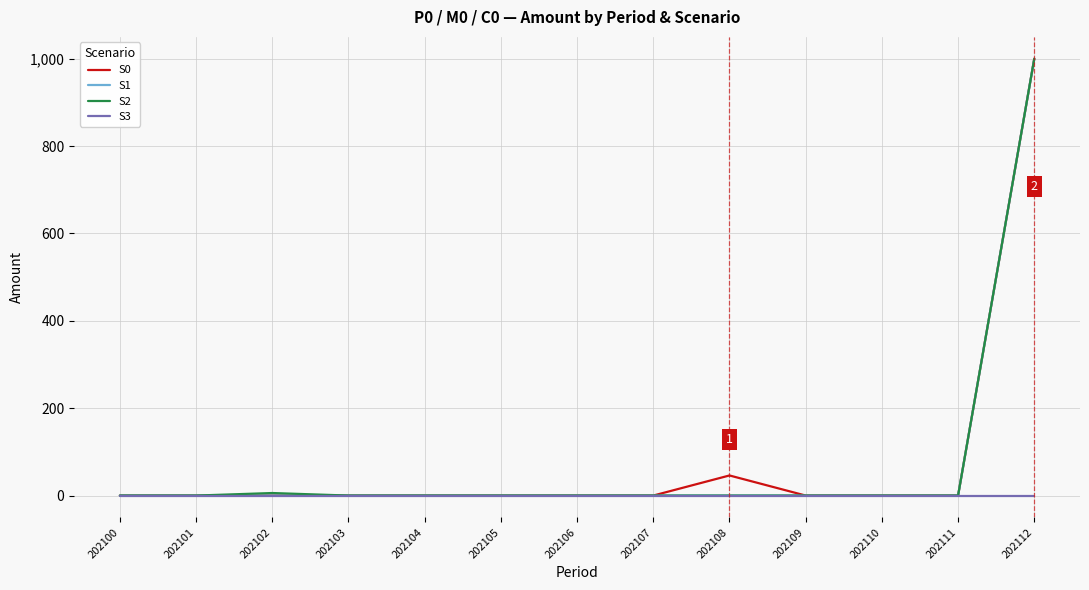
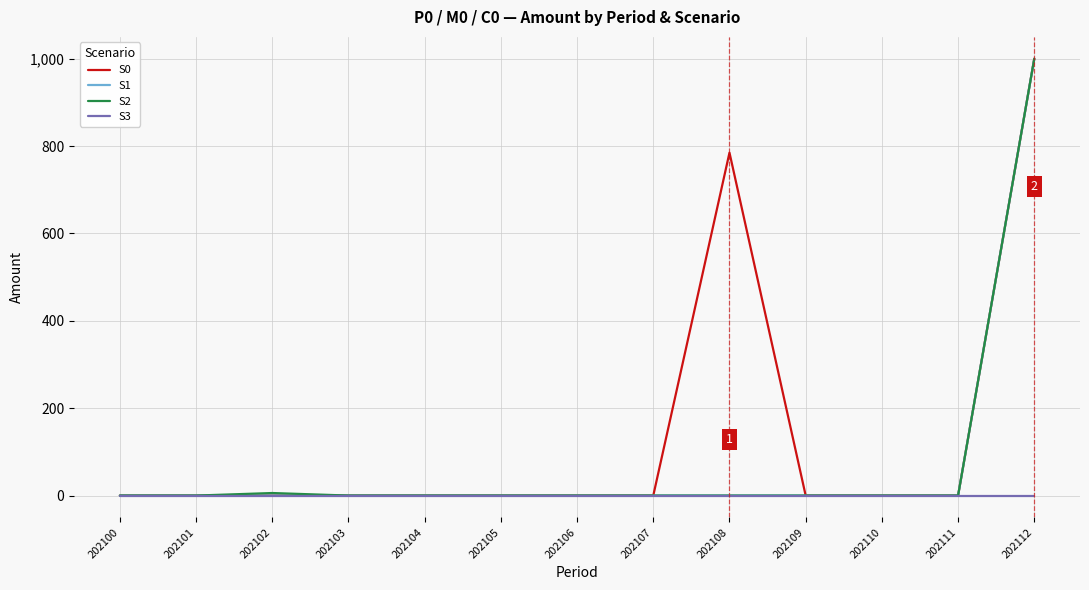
  {
    "S0": {
-     "202108": 50
+     "202108": 780
    },
    "S2": {
      "202102": 10
    },
    "S3": {
      "202112": 0
    }
  }
